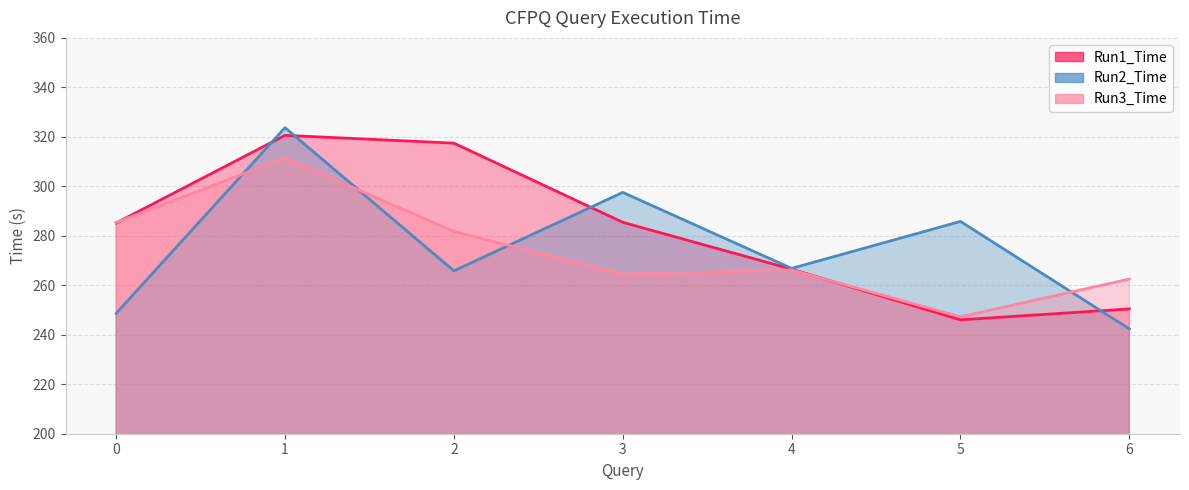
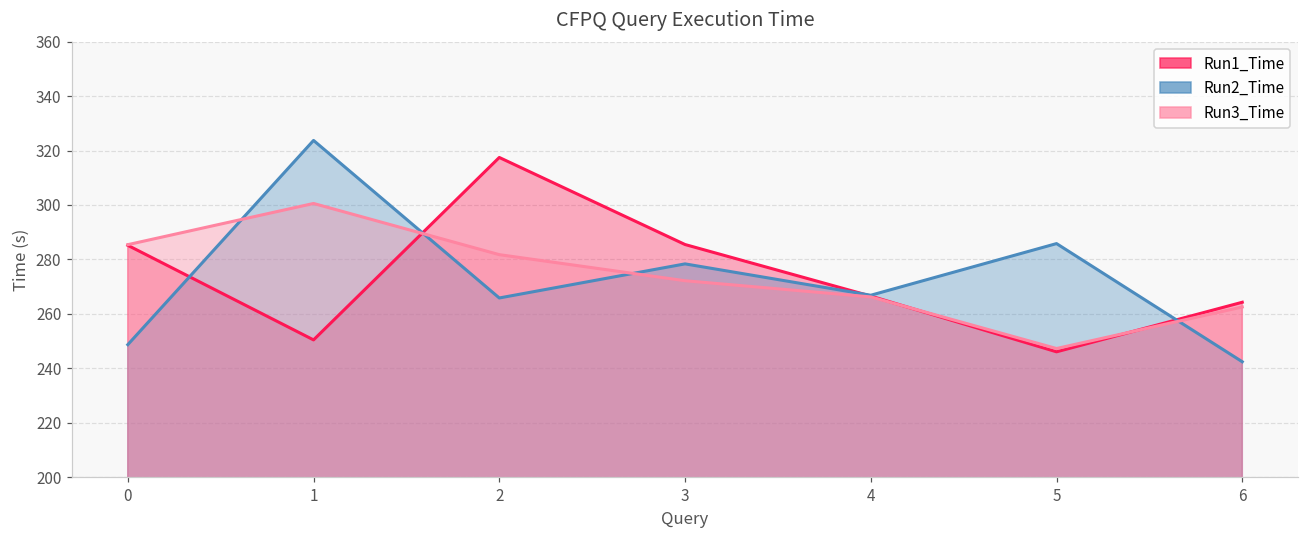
  {
    "Run1_Time": {
-     "1": 321,
+     "1": 250,
      "2": 317,
      "3": 285,
      "5": 246,
-     "6": 250
+     "6": 264
    },
    "Run2_Time": {
      "0": 249,
      "1": 324,
      "2": 266,
-     "3": 298,
+     "3": 278,
      "5": 286,
      "6": 242
    },
    "Run3_Time": {
-     "1": 311,
+     "1": 301,
      "2": 282,
-     "3": 264,
+     "3": 272,
      "5": 247,
      "6": 263
    }
  }
